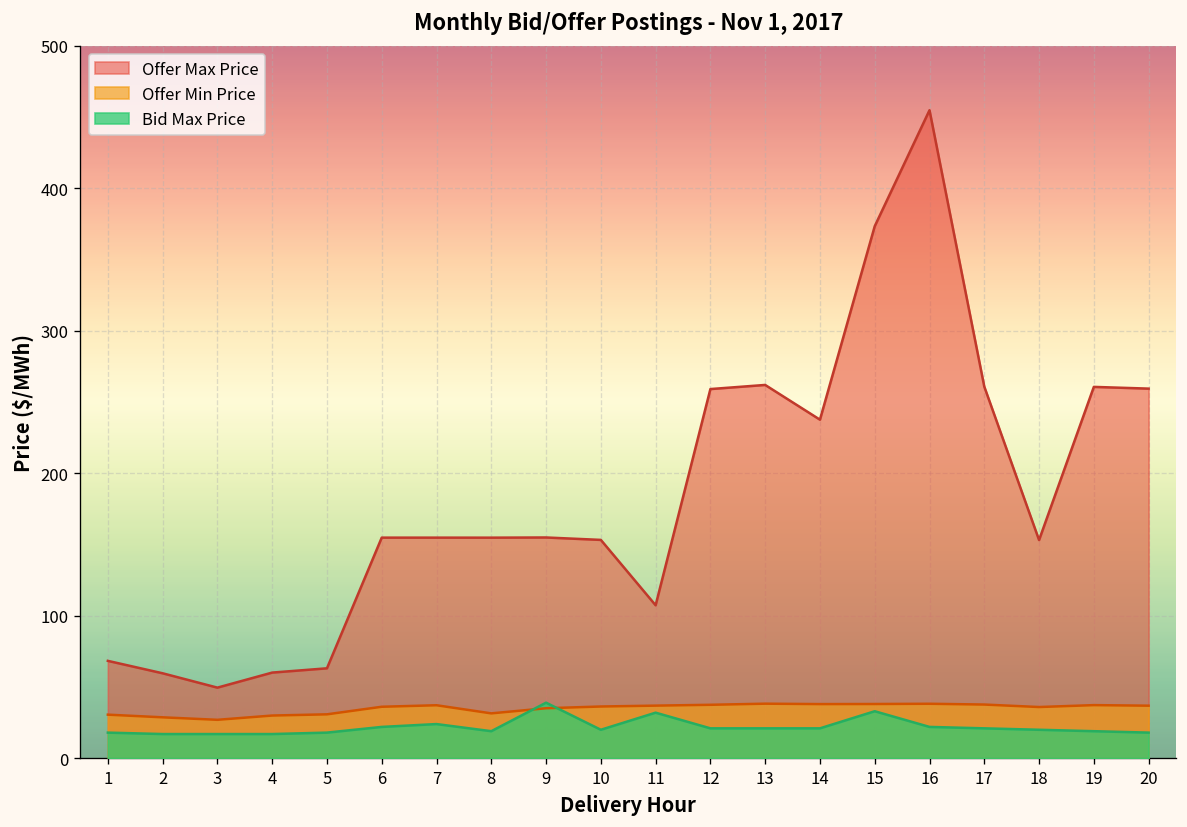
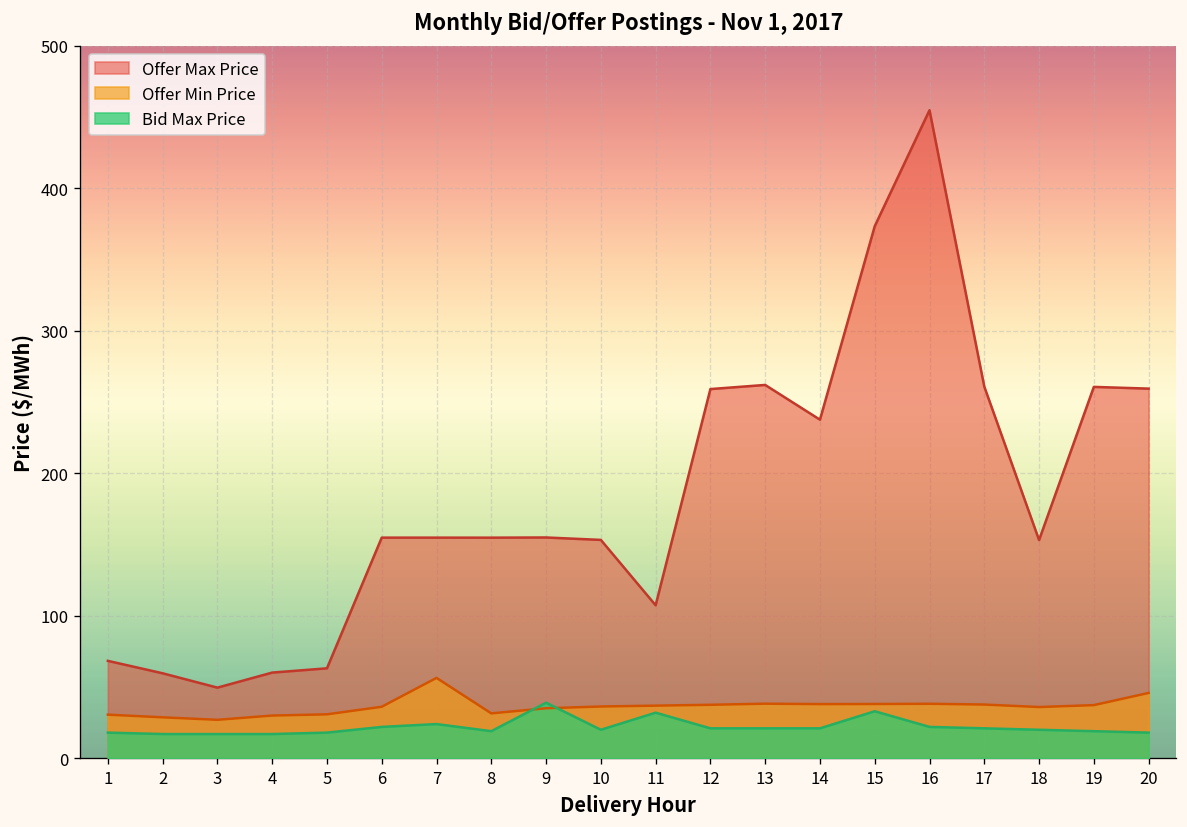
  {
    "Offer Max Price": {
      "1": 68,
      "2": 60,
      "3": 50,
      "4": 60,
      "5": 63,
      "6": 155,
      "7": 155,
      "8": 155,
      "9": 155,
      "10": 153,
      "11": 107,
      "12": 259,
      "13": 262,
      "14": 238,
      "15": 373,
      "16": 455,
      "17": 261,
      "18": 153,
      "19": 261,
      "20": 259
    },
    "Offer Min Price": {
      "1": 31,
      "2": 29,
      "3": 27,
      "4": 30,
      "5": 31,
      "6": 36,
-     "7": 37,
+     "7": 56,
      "8": 32,
      "9": 35,
      "10": 36,
      "11": 37,
      "12": 38,
      "13": 38,
      "14": 38,
      "15": 38,
      "16": 38,
      "17": 38,
      "18": 36,
      "19": 37,
-     "20": 37
+     "20": 46
    },
    "Bid Max Price": {
      "1": 18,
      "2": 17,
      "3": 17,
      "4": 17,
      "5": 18,
      "6": 22,
      "7": 24,
      "8": 19,
      "9": 39,
      "10": 20,
      "11": 32,
      "12": 21,
      "13": 21,
      "14": 21,
      "15": 33,
      "16": 22,
      "17": 21,
      "18": 20,
      "19": 19,
      "20": 18
    }
  }
